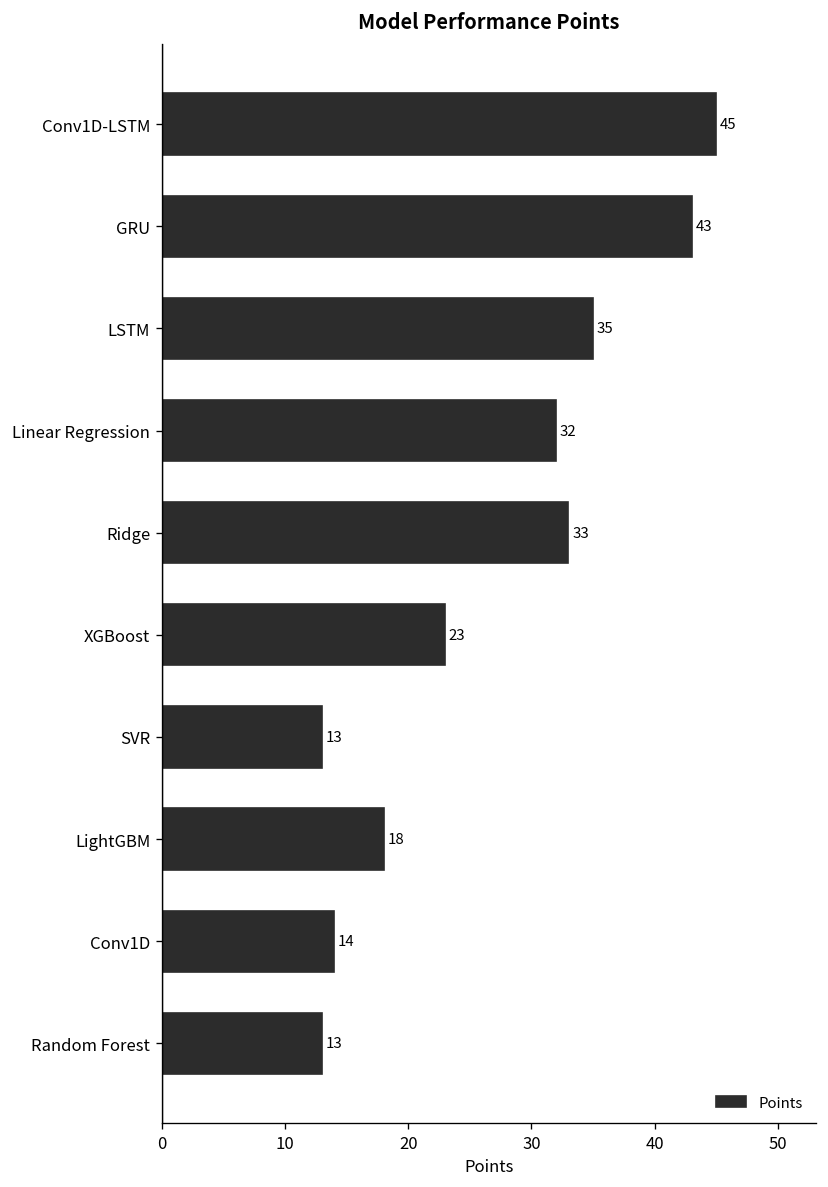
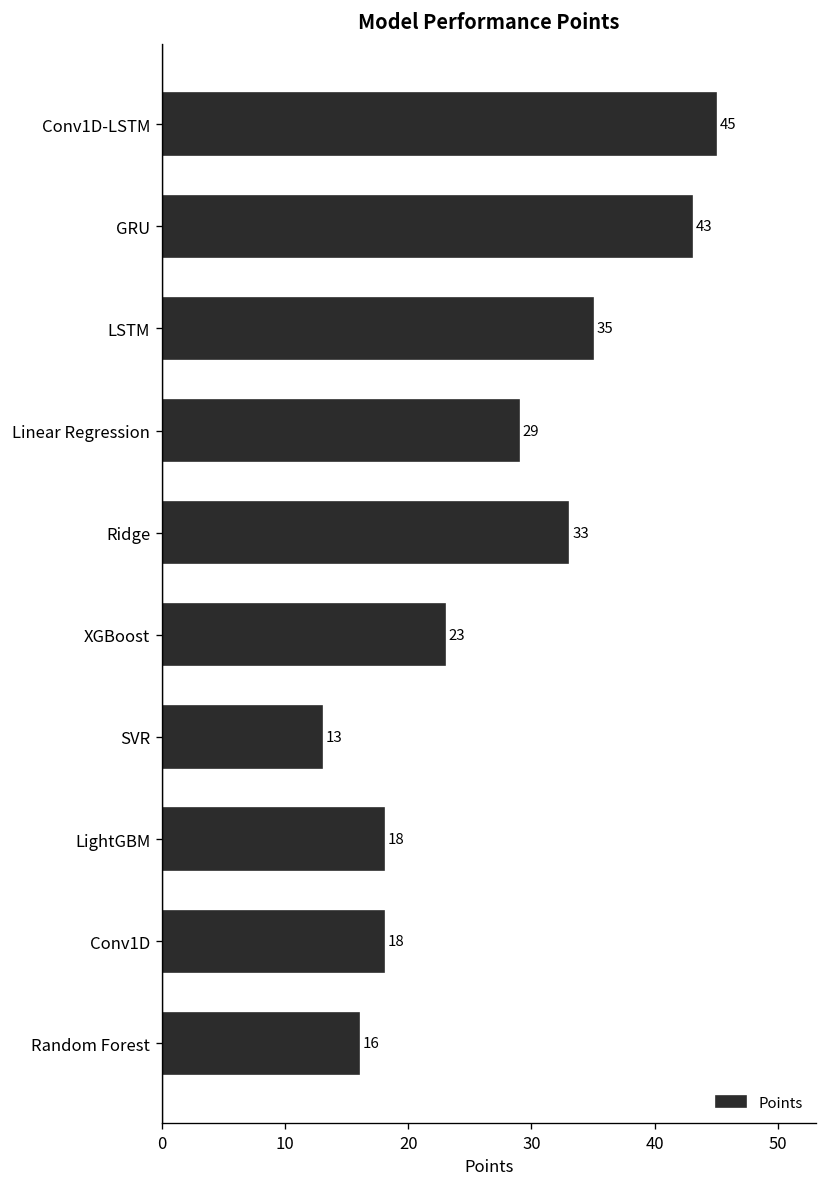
  {
    "Conv1D-LSTM": 45,
    "GRU": 43,
    "LSTM": 35,
-   "Linear Regression": 32,
+   "Linear Regression": 29,
    "Ridge": 33,
    "XGBoost": 23,
    "SVR": 13,
    "LightGBM": 18,
-   "Conv1D": 14,
-   "Random Forest": 13
+   "Conv1D": 18,
+   "Random Forest": 16
  }
